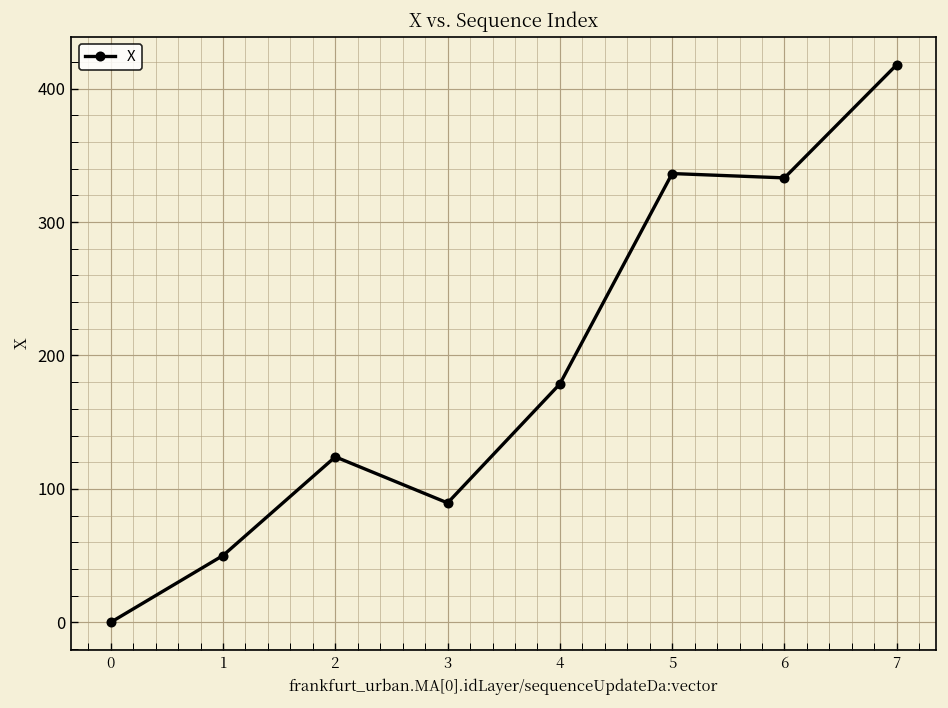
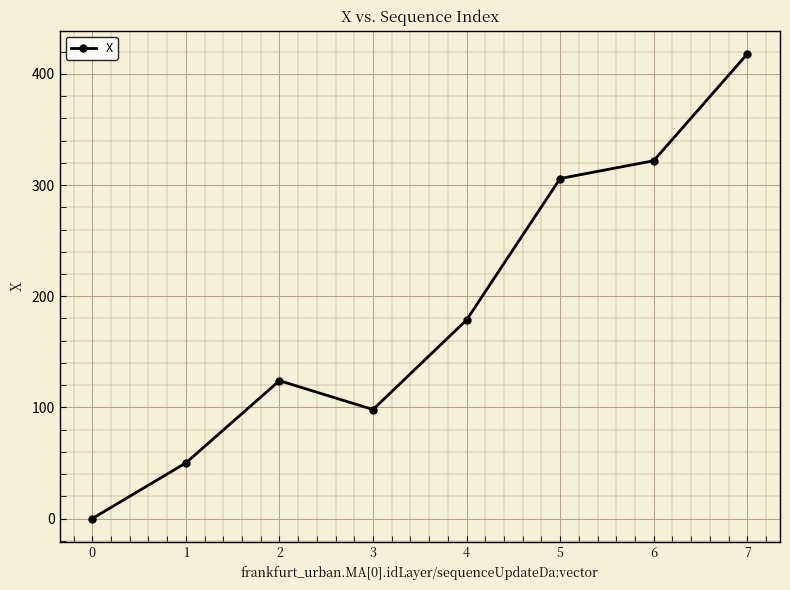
  {
    "0": 0,
    "1": 50,
    "2": 124,
-   "3": 90,
+   "3": 98,
    "4": 179,
-   "5": 336,
-   "6": 333,
+   "5": 306,
+   "6": 322,
    "7": 418
  }
